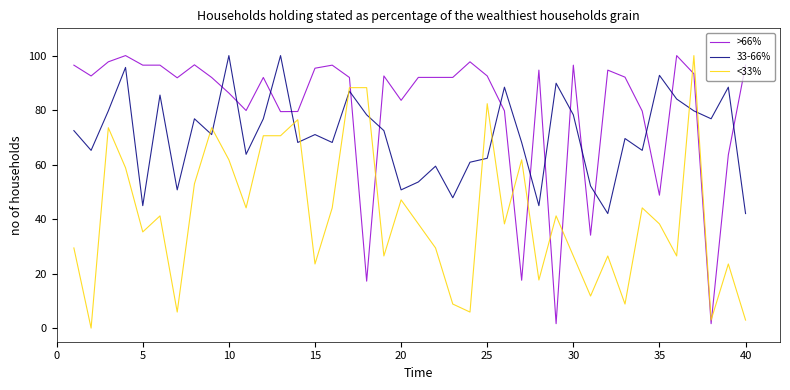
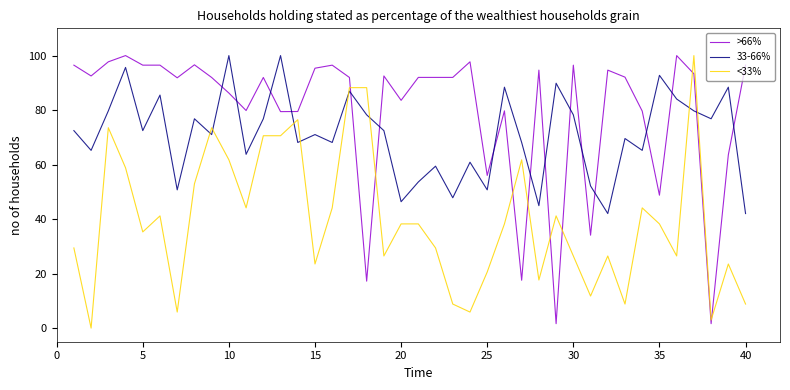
  {
    ">66%": {
      "5": 96,
      "10": 86,
      "15": 95,
      "20": 84,
-     "25": 93,
+     "25": 56,
      "30": 96,
      "35": 49
    },
    "33-66%": {
-     "5": 45,
+     "5": 72,
      "10": 100,
      "15": 71,
-     "20": 51,
-     "25": 62,
+     "20": 46,
+     "25": 51,
      "30": 78,
      "35": 93,
      "40": 42
    },
    "<33%": {
      "5": 35,
      "10": 62,
      "15": 24,
-     "20": 47,
-     "25": 82,
+     "20": 38,
+     "25": 21,
      "30": 26,
      "35": 38,
-     "40": 3
+     "40": 9
    }
  }
